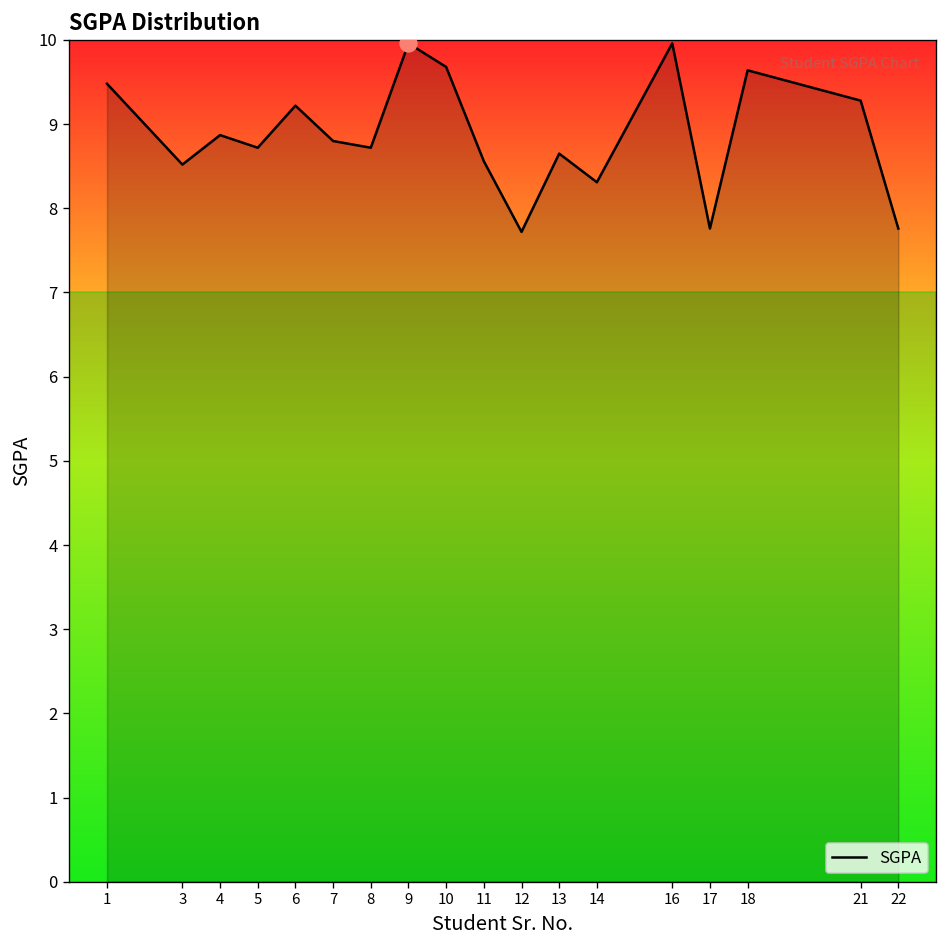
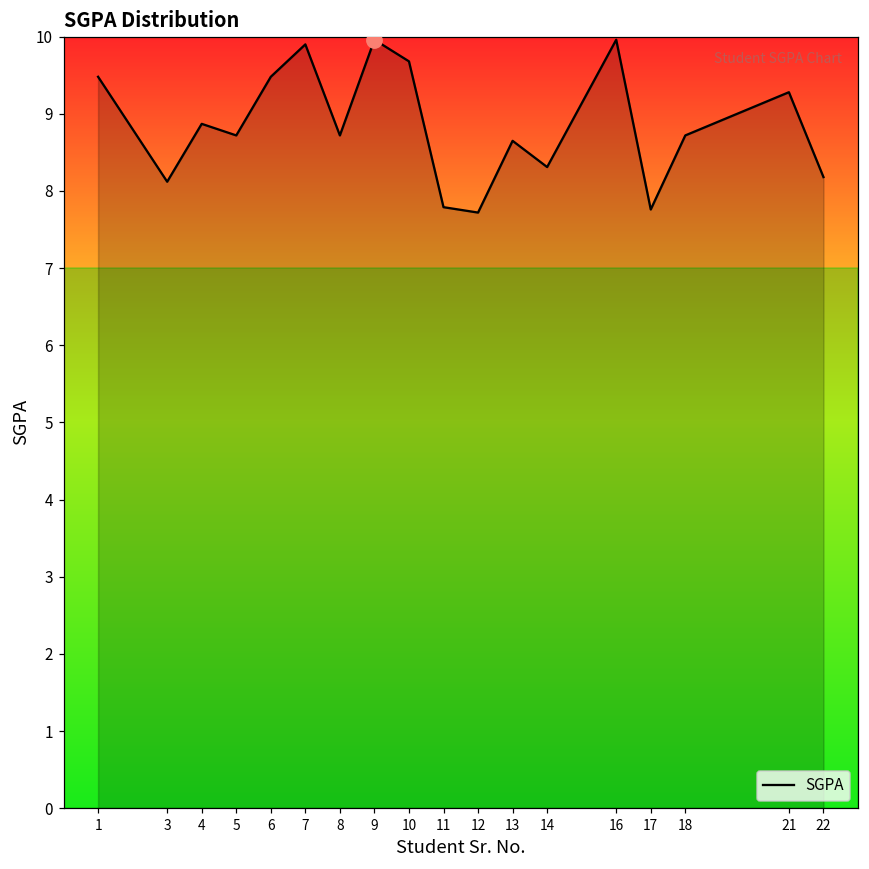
  {
    "SGPA": {
      "1": 9.5,
-     "3": 8.5,
+     "3": 8.1,
      "4": 8.9,
      "5": 8.7,
-     "6": 9.2,
-     "7": 8.8,
+     "6": 9.5,
+     "7": 9.9,
      "8": 8.7,
      "10": 9.7,
-     "11": 8.6,
+     "11": 7.8,
      "12": 7.7,
      "13": 8.7,
      "14": 8.3,
      "16": 10.0,
      "17": 7.8,
-     "18": 9.6,
+     "18": 8.7,
      "21": 9.3,
-     "22": 7.8
+     "22": 8.2
    }
  }
